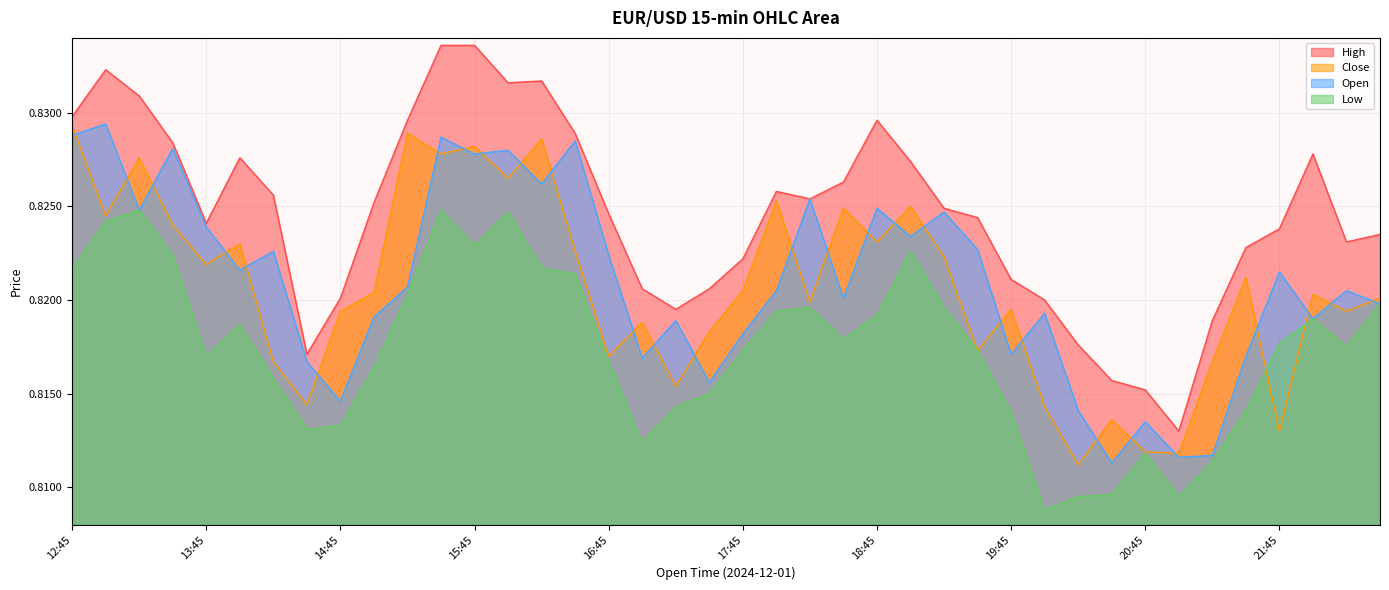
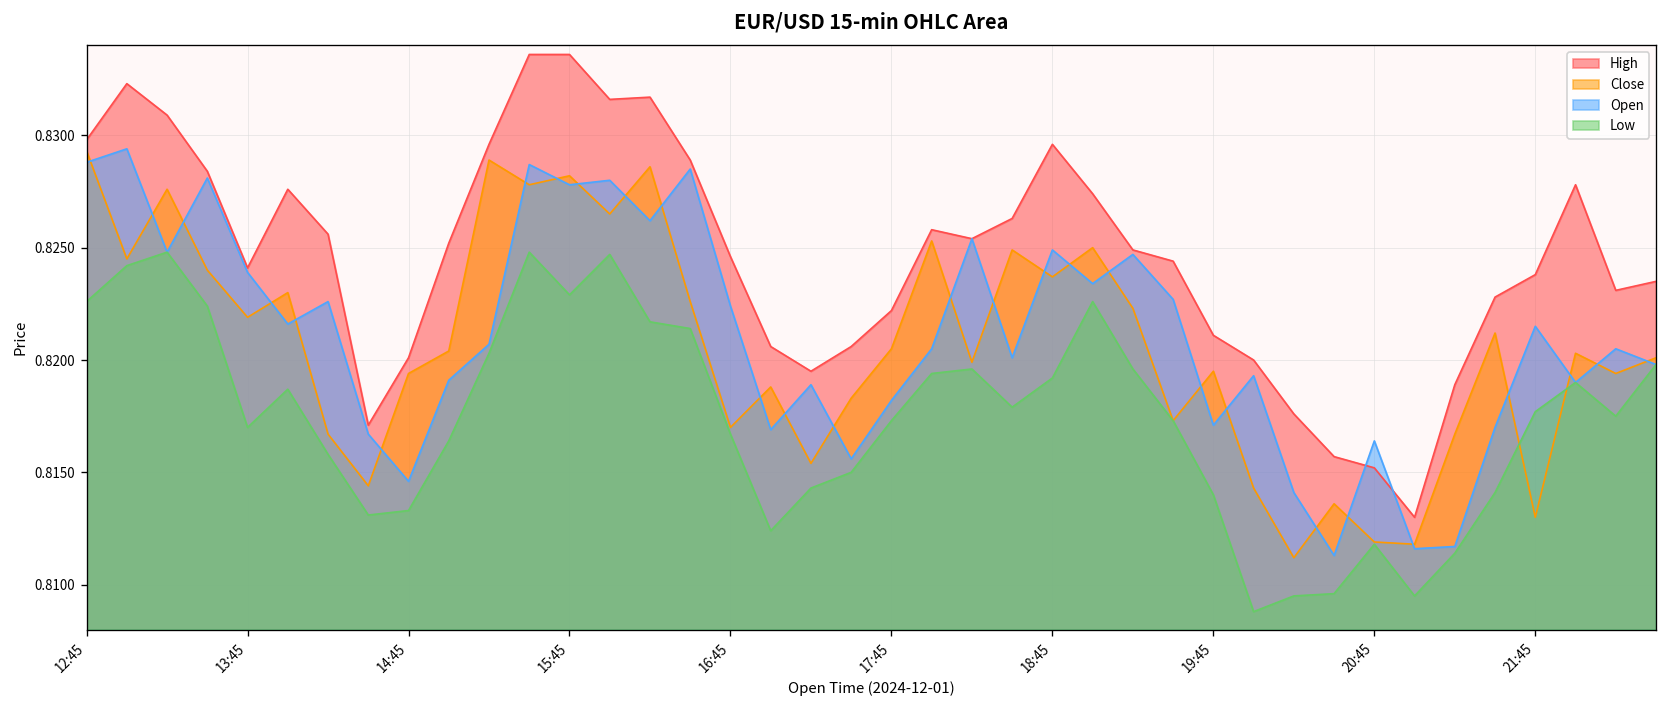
  {
    "High": {
      "12:45": 0.8298,
      "13:45": 0.8241,
      "14:45": 0.8201,
      "15:45": 0.8336,
      "16:45": 0.8246,
      "17:45": 0.8222,
      "18:45": 0.8296,
      "19:45": 0.8211,
      "20:45": 0.8152,
      "21:45": 0.8238
    },
    "Close": {
      "12:45": 0.8293,
      "13:45": 0.8219,
      "14:45": 0.8194,
      "15:45": 0.8282,
      "16:45": 0.8170,
      "17:45": 0.8205,
-     "18:45": 0.8231,
+     "18:45": 0.8237,
      "19:45": 0.8195,
      "21:45": 0.8130
    },
    "Open": {
      "12:45": 0.8288,
      "13:45": 0.8239,
      "14:45": 0.8146,
      "15:45": 0.8278,
      "16:45": 0.8224,
      "17:45": 0.8182,
      "18:45": 0.8249,
      "19:45": 0.8171,
-     "20:45": 0.8135,
+     "20:45": 0.8164,
      "21:45": 0.8215
    },
    "Low": {
-     "12:45": 0.8217,
+     "12:45": 0.8226,
      "13:45": 0.8170,
      "14:45": 0.8133,
      "15:45": 0.8229,
      "16:45": 0.8167,
      "17:45": 0.8173,
      "18:45": 0.8192,
      "19:45": 0.8140,
      "21:45": 0.8177
    }
  }
